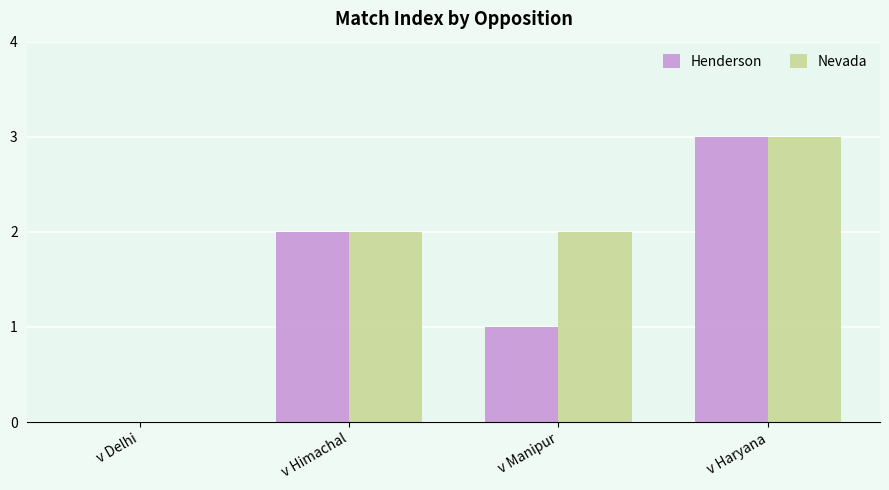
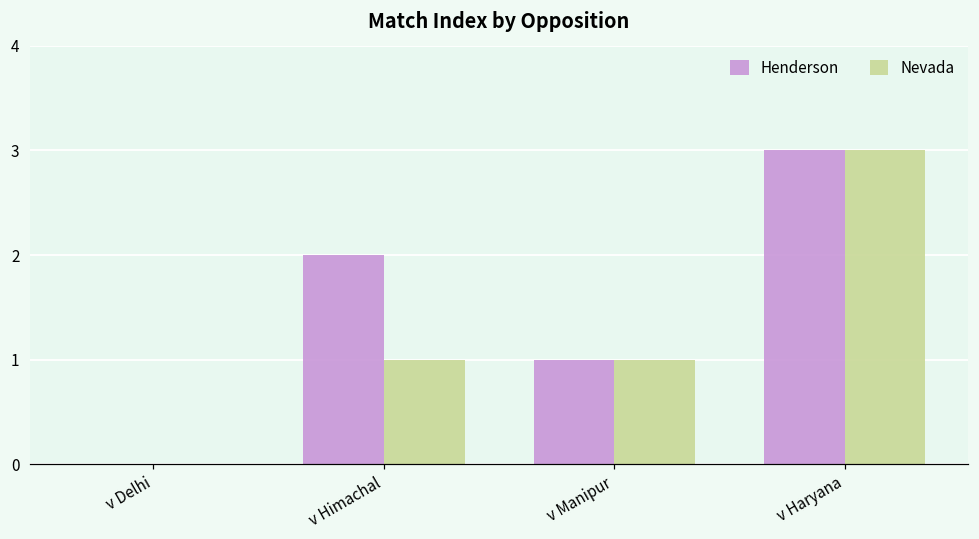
  {
    "Henderson": {
      "v Delhi": 0,
      "v Himachal": 2,
      "v Manipur": 1,
      "v Haryana": 3
    },
    "Nevada": {
      "v Delhi": 0,
-     "v Himachal": 2,
-     "v Manipur": 2,
+     "v Himachal": 1,
+     "v Manipur": 1,
      "v Haryana": 3
    }
  }
